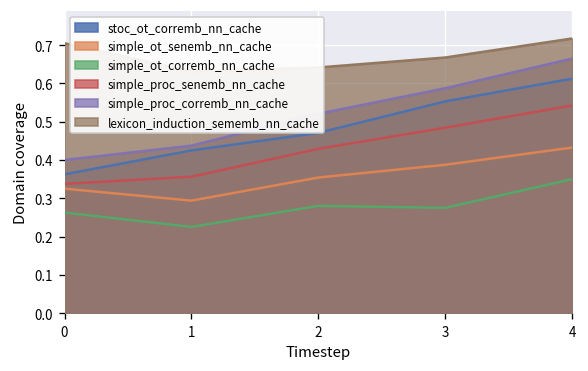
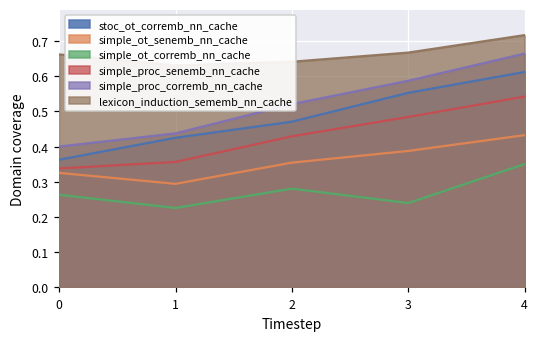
  {
    "simple_ot_corremb_nn_cache": {
      "0": 0.26,
      "1": 0.23,
      "2": 0.28,
-     "3": 0.28,
+     "3": 0.24,
      "4": 0.35
    },
    "lexicon_induction_sememb_nn_cache": {
-     "0": 0.71,
+     "0": 0.66,
      "3": 0.67,
      "4": 0.72
    }
  }
